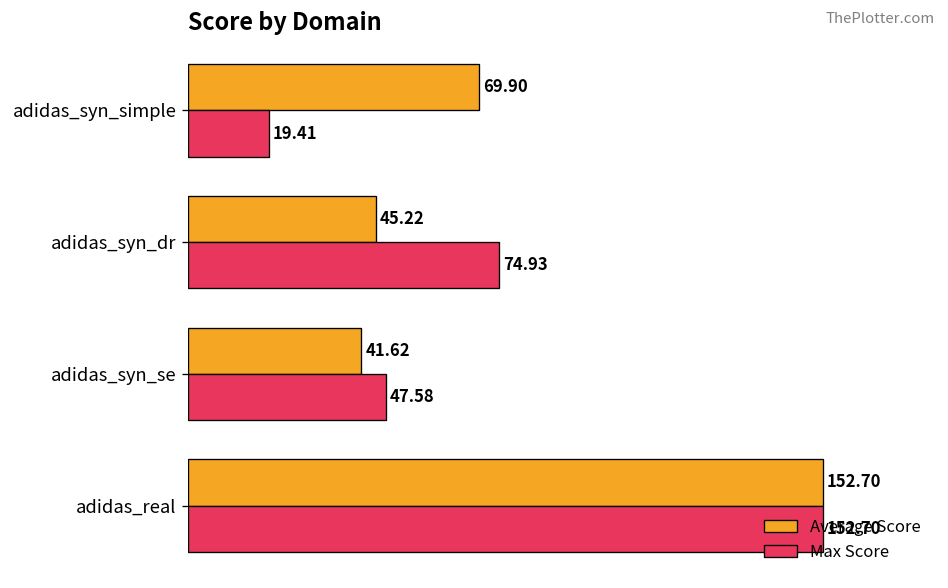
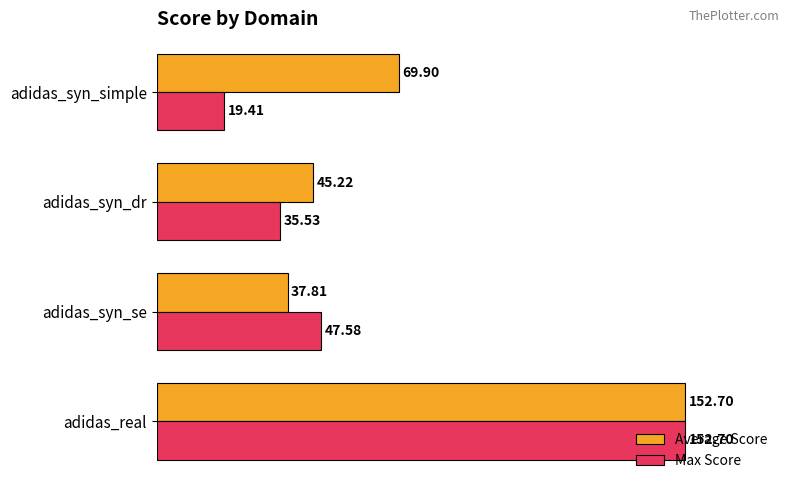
  {
    "Average Score": {
      "adidas_syn_simple": 69.90,
      "adidas_syn_dr": 45.22,
-     "adidas_syn_se": 41.62,
+     "adidas_syn_se": 37.81,
      "adidas_real": 152.70
    },
    "Max Score": {
      "adidas_syn_simple": 19.41,
-     "adidas_syn_dr": 74.93,
+     "adidas_syn_dr": 35.53,
      "adidas_syn_se": 47.58,
      "adidas_real": 152.70
    }
  }
